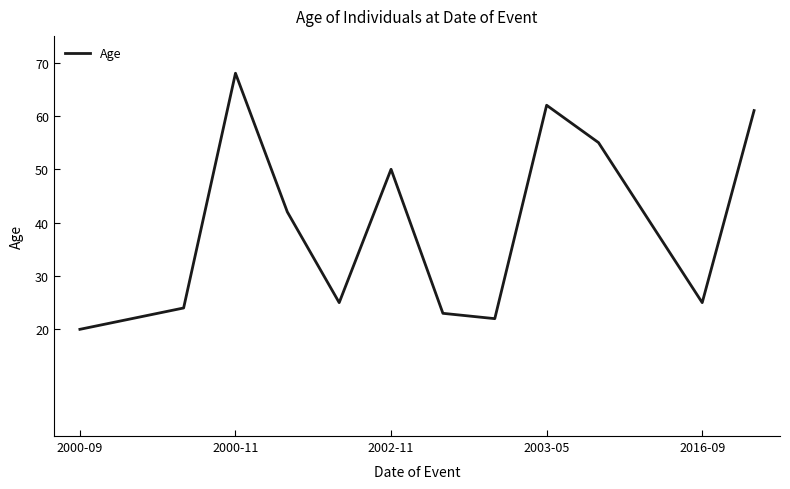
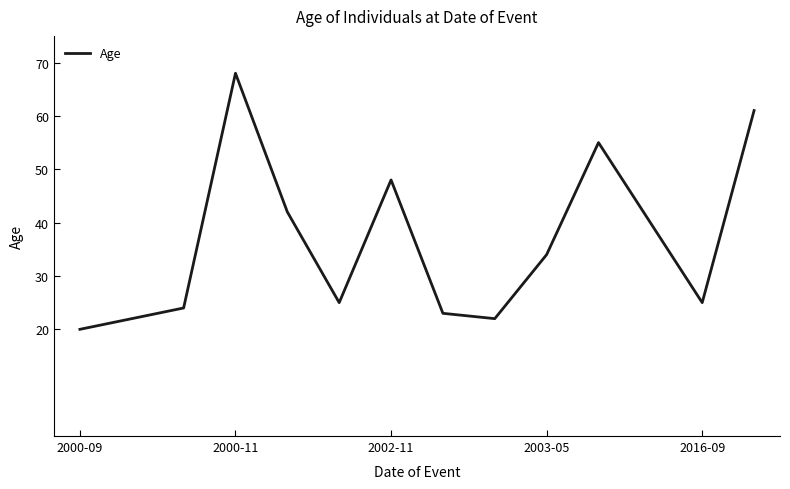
  {
    "2000-09": 20,
    "2000-11": 68,
-   "2002-11": 50,
-   "2003-05": 62,
+   "2002-11": 48,
+   "2003-05": 34,
    "2016-09": 25
  }
